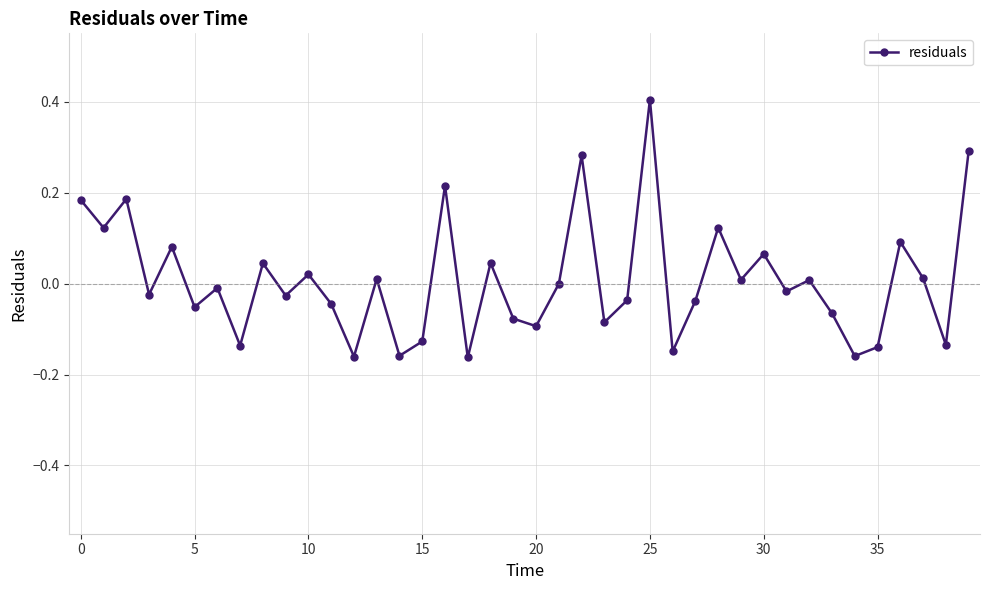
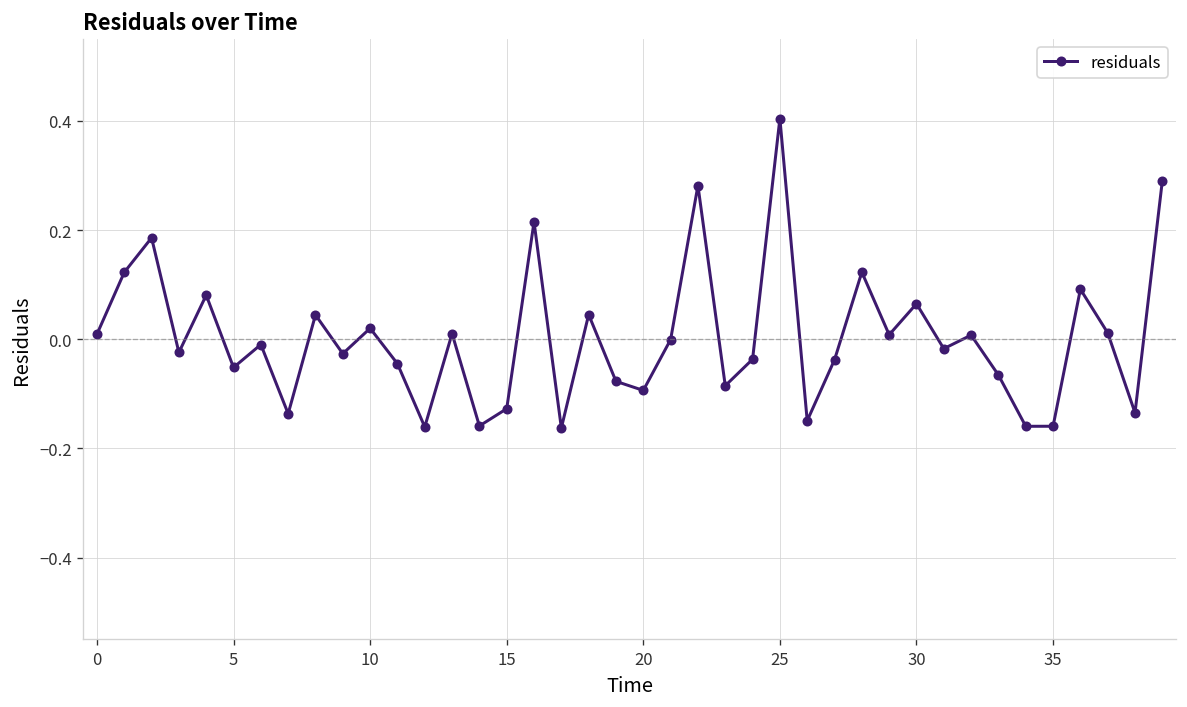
  {
-   "0": 0.18,
+   "0": 0.01,
    "5": -0.05,
    "10": 0.02,
    "15": -0.13,
    "20": -0.09,
    "25": 0.40,
    "30": 0.06,
-   "35": -0.14
+   "35": -0.16
  }
